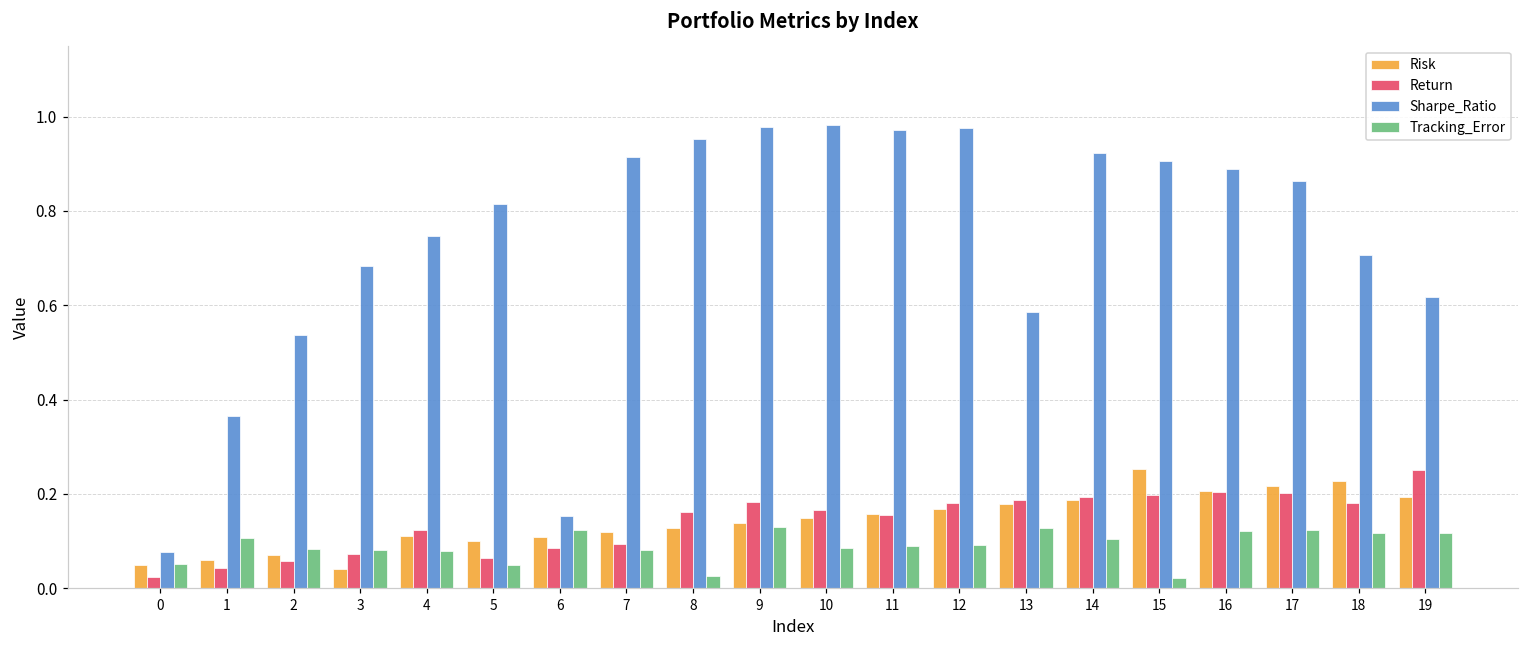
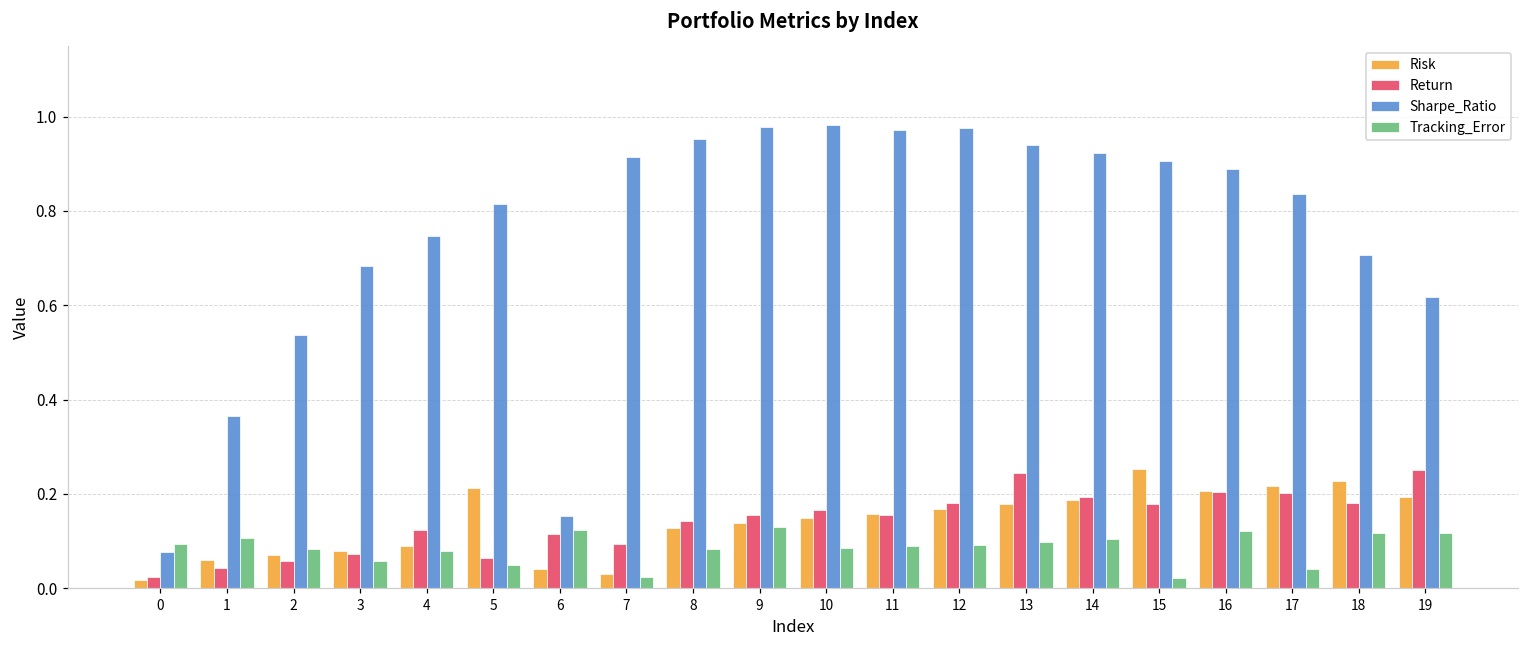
  {
    "Risk": {
-     "0": 0.05,
+     "0": 0.02,
      "1": 0.06,
      "2": 0.07,
-     "3": 0.04,
-     "4": 0.11,
-     "5": 0.10,
-     "6": 0.11,
-     "7": 0.12,
+     "3": 0.08,
+     "4": 0.09,
+     "5": 0.21,
+     "6": 0.04,
+     "7": 0.03,
      "8": 0.13,
      "9": 0.14,
      "10": 0.15,
      "11": 0.16,
      "12": 0.17,
      "13": 0.18,
      "14": 0.19,
      "15": 0.25,
      "16": 0.21,
      "17": 0.22,
      "18": 0.23,
      "19": 0.19
    },
    "Return": {
      "0": 0.02,
      "1": 0.04,
      "2": 0.06,
      "3": 0.07,
      "4": 0.12,
      "5": 0.06,
-     "6": 0.09,
+     "6": 0.11,
      "7": 0.09,
-     "8": 0.16,
-     "9": 0.18,
+     "8": 0.14,
+     "9": 0.16,
      "10": 0.17,
      "11": 0.15,
      "12": 0.18,
-     "13": 0.19,
+     "13": 0.24,
      "14": 0.19,
-     "15": 0.20,
+     "15": 0.18,
      "16": 0.20,
      "17": 0.20,
      "18": 0.18,
      "19": 0.25
    },
    "Sharpe_Ratio": {
      "0": 0.08,
      "1": 0.36,
      "2": 0.54,
      "3": 0.68,
      "4": 0.75,
      "5": 0.82,
      "6": 0.15,
      "7": 0.91,
      "8": 0.95,
      "9": 0.98,
      "10": 0.98,
      "11": 0.97,
      "12": 0.98,
-     "13": 0.59,
+     "13": 0.94,
      "14": 0.92,
      "15": 0.91,
      "16": 0.89,
-     "17": 0.86,
+     "17": 0.84,
      "18": 0.71,
      "19": 0.62
    },
    "Tracking_Error": {
-     "0": 0.05,
+     "0": 0.09,
      "1": 0.11,
      "2": 0.08,
-     "3": 0.08,
+     "3": 0.06,
      "4": 0.08,
      "5": 0.05,
      "6": 0.12,
-     "7": 0.08,
-     "8": 0.03,
+     "7": 0.02,
+     "8": 0.08,
      "9": 0.13,
      "10": 0.08,
      "11": 0.09,
      "12": 0.09,
-     "13": 0.13,
+     "13": 0.10,
      "14": 0.10,
      "15": 0.02,
      "16": 0.12,
-     "17": 0.12,
+     "17": 0.04,
      "18": 0.12,
      "19": 0.12
    }
  }
